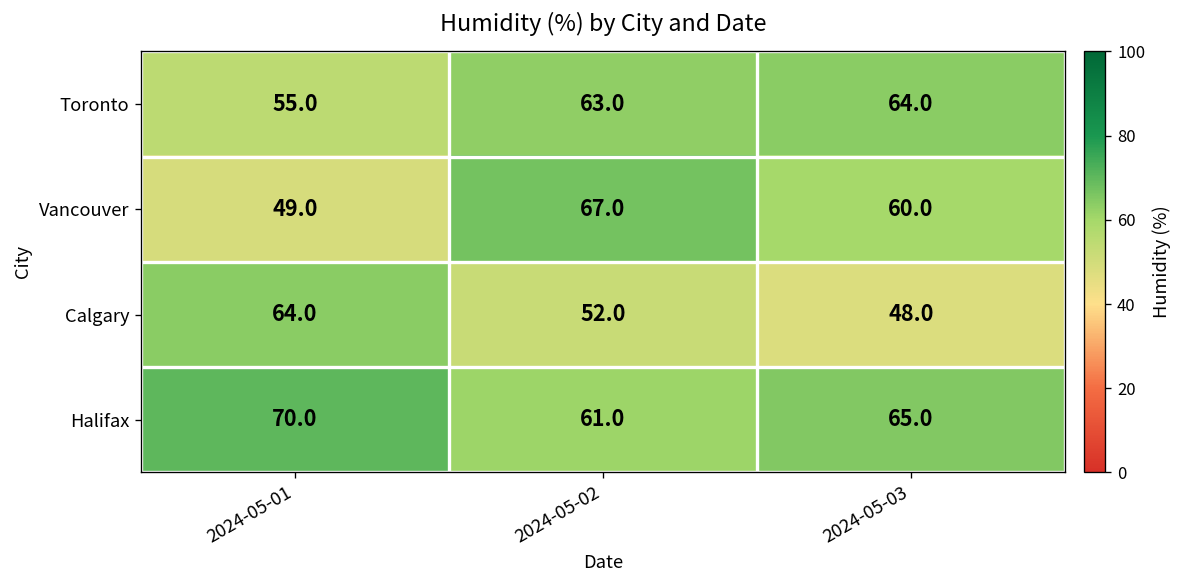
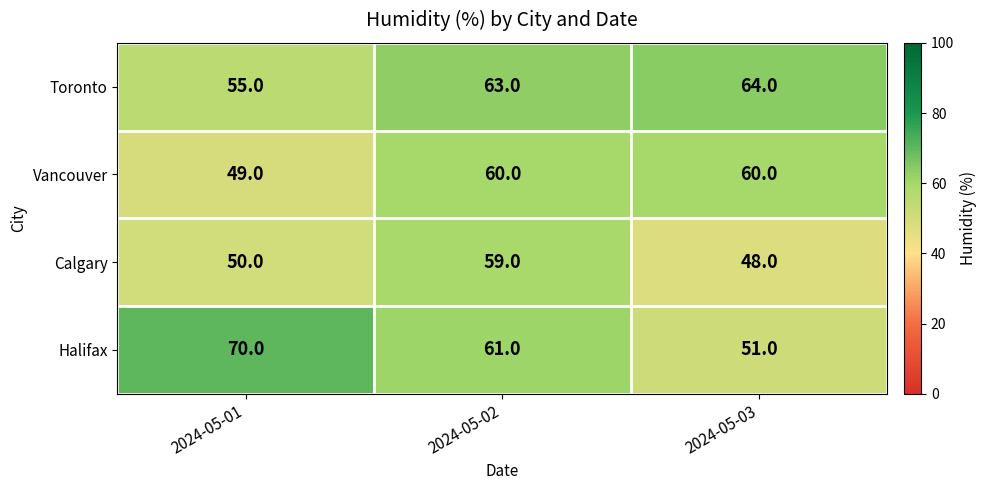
  {
    "Toronto": {
      "2024-05-01": 55.0,
      "2024-05-02": 63.0,
      "2024-05-03": 64.0
    },
    "Vancouver": {
      "2024-05-01": 49.0,
-     "2024-05-02": 67.0,
+     "2024-05-02": 60.0,
      "2024-05-03": 60.0
    },
    "Calgary": {
-     "2024-05-01": 64.0,
-     "2024-05-02": 52.0,
+     "2024-05-01": 50.0,
+     "2024-05-02": 59.0,
      "2024-05-03": 48.0
    },
    "Halifax": {
      "2024-05-01": 70.0,
      "2024-05-02": 61.0,
-     "2024-05-03": 65.0
+     "2024-05-03": 51.0
    }
  }
